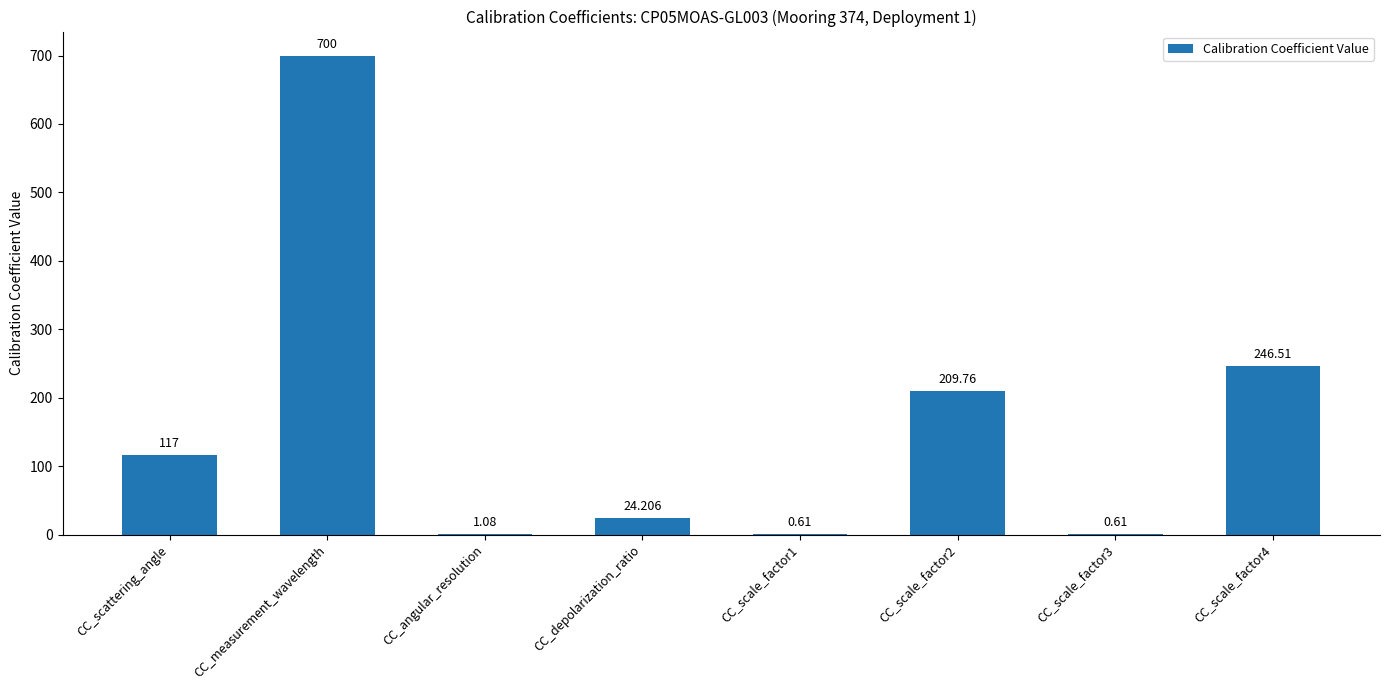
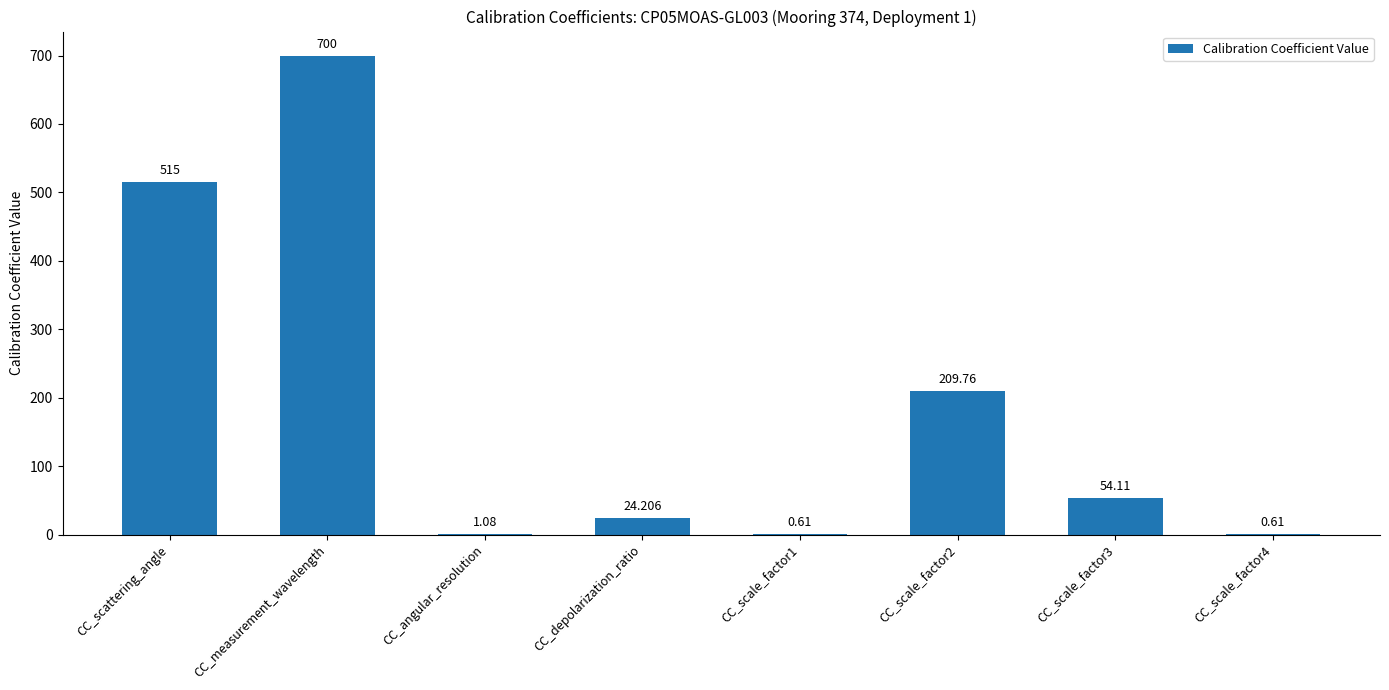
  {
-   "CC_scattering_angle": 117,
+   "CC_scattering_angle": 515,
    "CC_measurement_wavelength": 700,
    "CC_angular_resolution": 1.08,
    "CC_depolarization_ratio": 24.206,
    "CC_scale_factor1": 0.61,
    "CC_scale_factor2": 209.76,
-   "CC_scale_factor3": 0.61,
-   "CC_scale_factor4": 246.51
+   "CC_scale_factor3": 54.11,
+   "CC_scale_factor4": 0.61
  }
